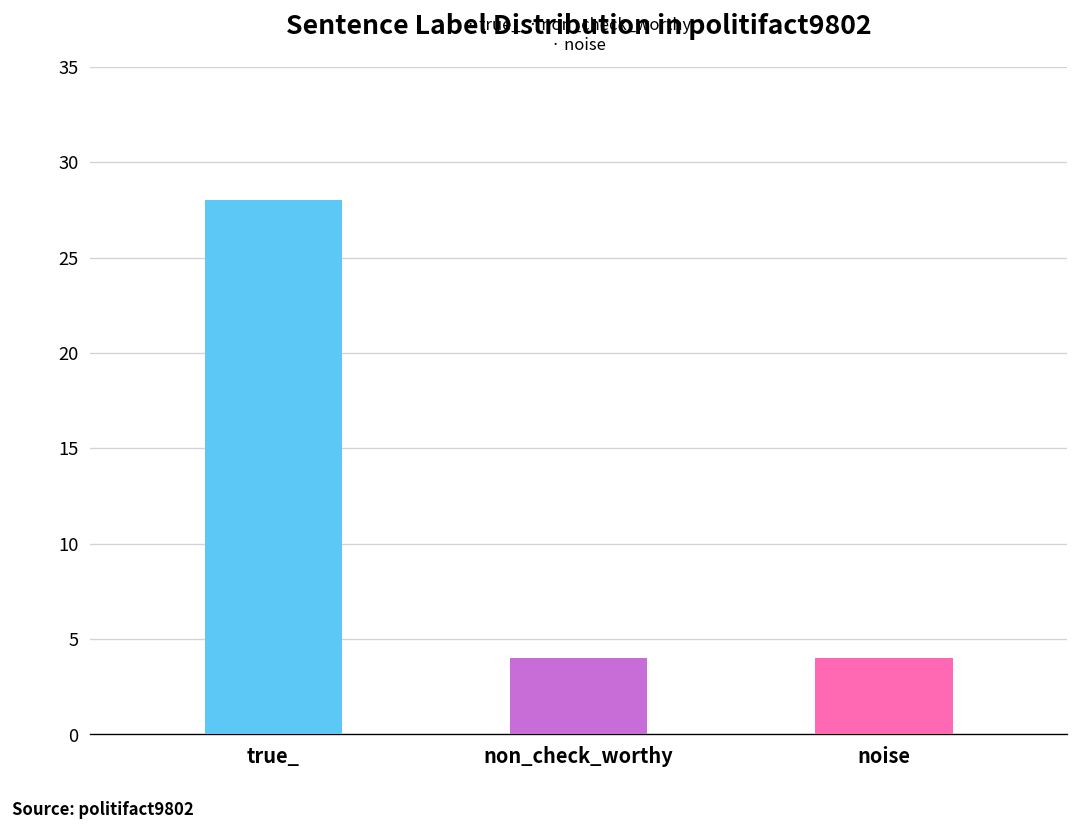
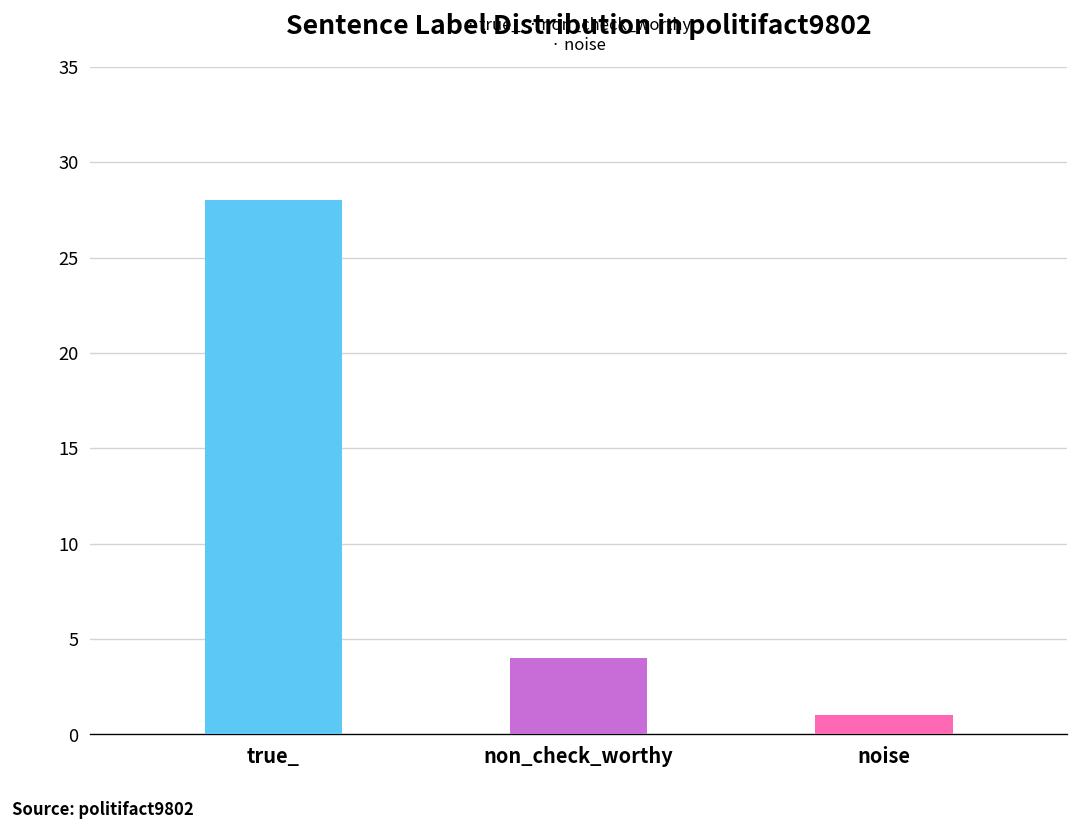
  {
    "true_": 28,
    "non_check_worthy": 4,
-   "noise": 4
+   "noise": 1
  }
